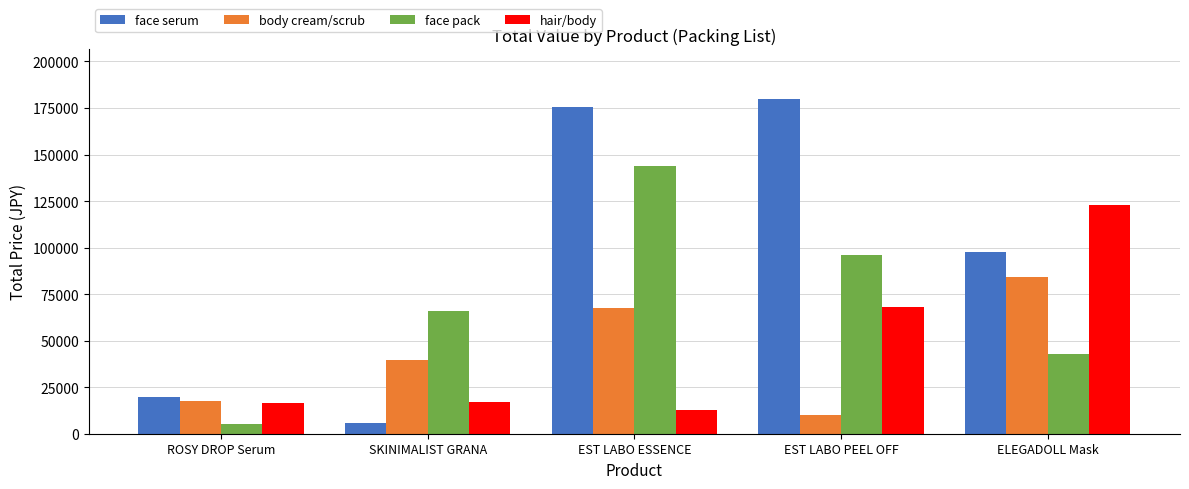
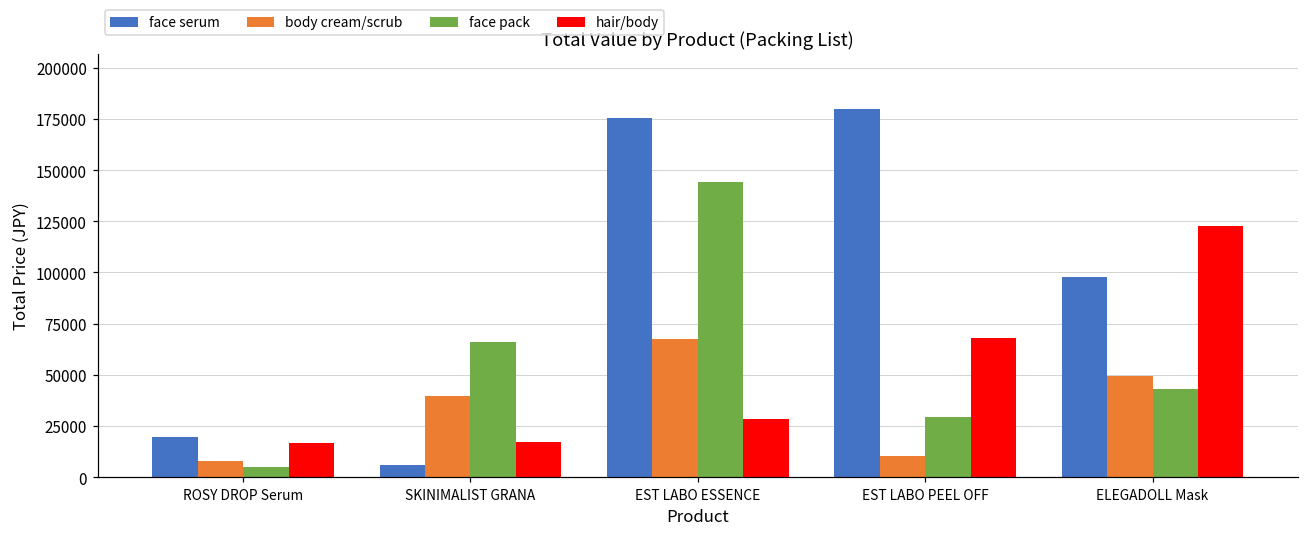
  {
    "face serum": {
      "ROSY DROP Serum": 20000,
      "SKINIMALIST GRANA": 6000,
      "EST LABO ESSENCE": 176000,
      "EST LABO PEEL OFF": 180000,
      "ELEGADOLL Mask": 98000
    },
    "body cream/scrub": {
-     "ROSY DROP Serum": 18000,
+     "ROSY DROP Serum": 8000,
      "SKINIMALIST GRANA": 40000,
      "EST LABO ESSENCE": 68000,
      "EST LABO PEEL OFF": 10000,
-     "ELEGADOLL Mask": 84000
+     "ELEGADOLL Mask": 50000
    },
    "face pack": {
      "ROSY DROP Serum": 5000,
      "SKINIMALIST GRANA": 66000,
      "EST LABO ESSENCE": 144000,
-     "EST LABO PEEL OFF": 96000,
+     "EST LABO PEEL OFF": 29000,
      "ELEGADOLL Mask": 43000
    },
    "hair/body": {
      "ROSY DROP Serum": 17000,
      "SKINIMALIST GRANA": 17000,
-     "EST LABO ESSENCE": 13000,
+     "EST LABO ESSENCE": 29000,
      "EST LABO PEEL OFF": 68000,
      "ELEGADOLL Mask": 123000
    }
  }
